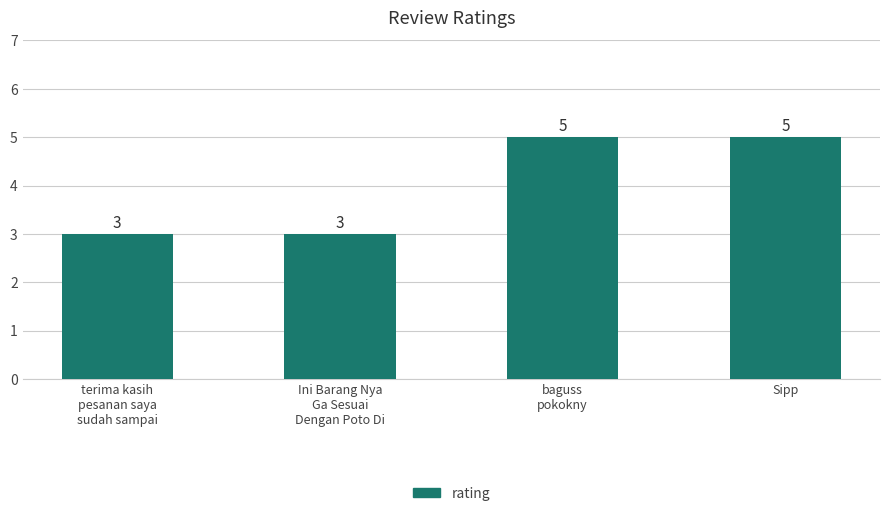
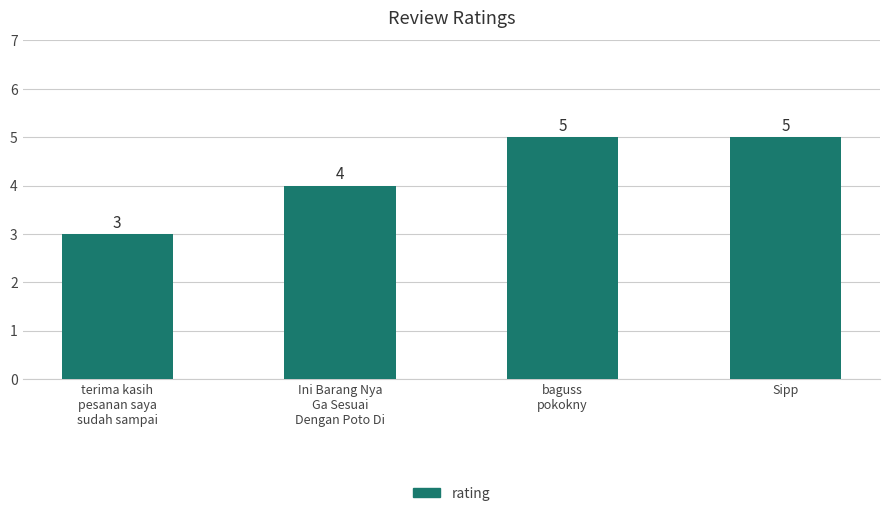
  {
    "terima kasih pesanan saya sudah sampai": 3,
-   "Ini Barang Nya Ga Sesuai Dengan Poto Di": 3,
+   "Ini Barang Nya Ga Sesuai Dengan Poto Di": 4,
    "baguss pokokny": 5,
    "Sipp": 5
  }
